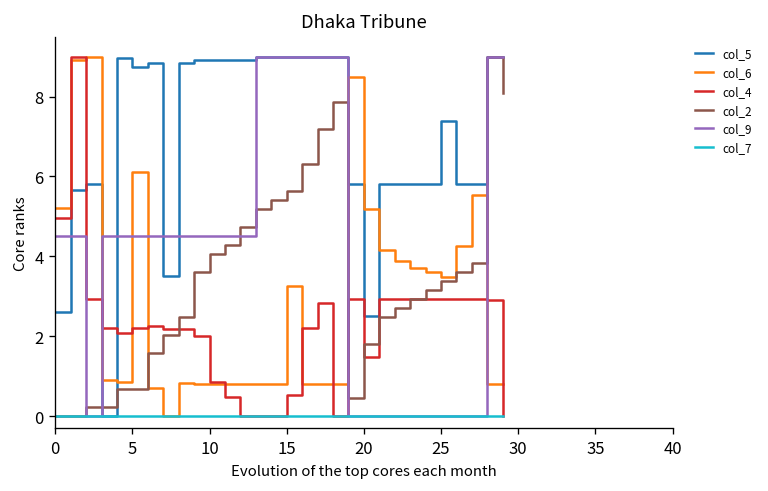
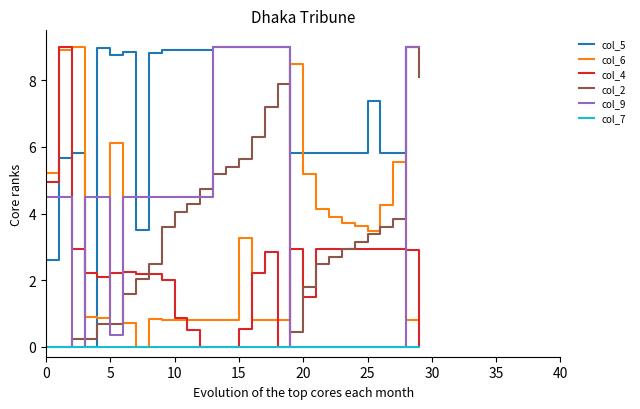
  {
    "col_5": {
      "0": 2.6,
      "5": 8.8,
      "10": 8.9,
-     "20": 2.5,
+     "20": 5.8,
      "25": 7.4
    },
    "col_6": {
      "0": 5.2,
      "5": 6.1,
      "15": 3.3,
      "20": 5.2,
      "25": 3.5
    },
    "col_4": {
      "0": 5.0,
      "5": 2.2,
      "15": 0.5,
      "20": 1.5,
      "25": 2.9
    },
    "col_2": {
      "5": 0.7,
      "10": 4.1,
      "15": 5.6,
      "20": 1.8,
      "25": 3.4
    },
    "col_9": {
      "0": 4.5,
-     "5": 4.5,
+     "5": 0.4,
      "10": 4.5
    },
    "col_7": {
      "5": 0.0,
      "10": 0.0,
      "15": 0.0
    }
  }
